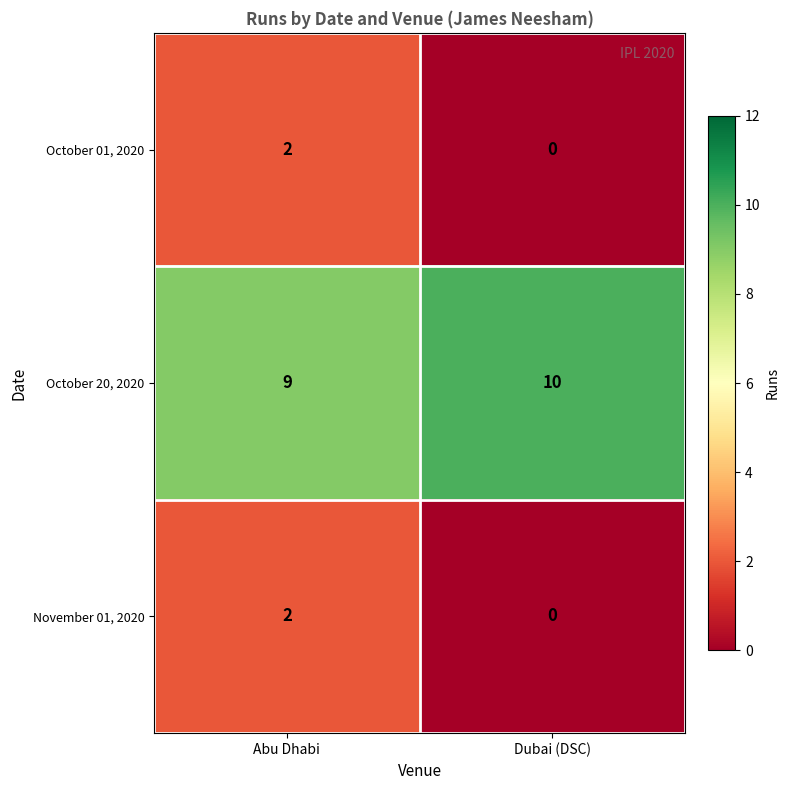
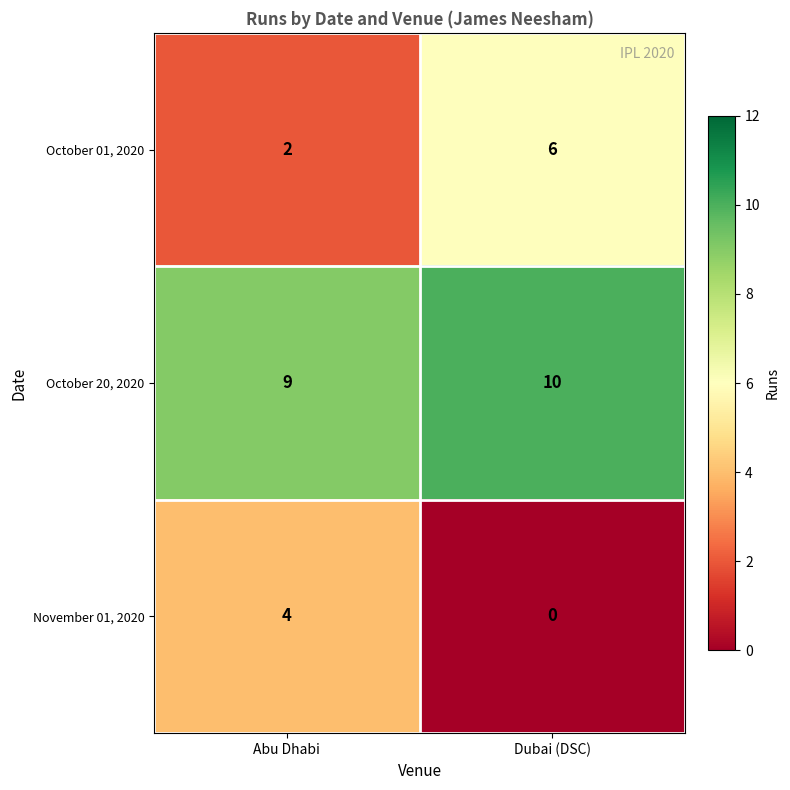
  {
    "October 01, 2020": {
      "Abu Dhabi": 2,
-     "Dubai (DSC)": 0
+     "Dubai (DSC)": 6
    },
    "October 20, 2020": {
      "Abu Dhabi": 9,
      "Dubai (DSC)": 10
    },
    "November 01, 2020": {
-     "Abu Dhabi": 2,
+     "Abu Dhabi": 4,
      "Dubai (DSC)": 0
    }
  }
